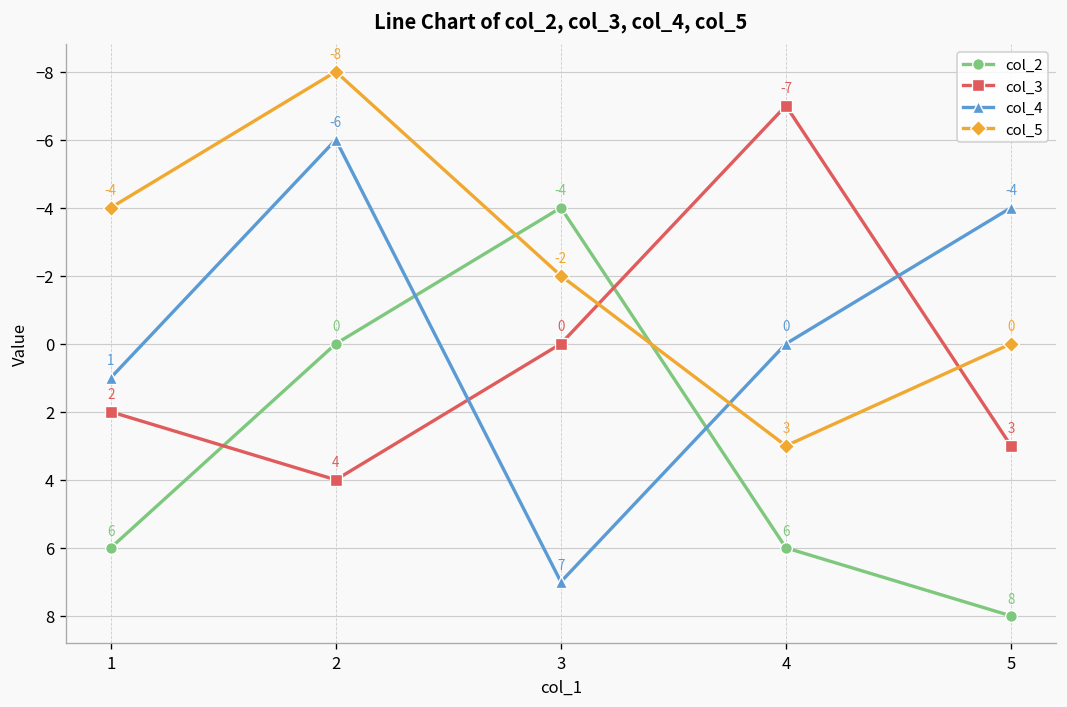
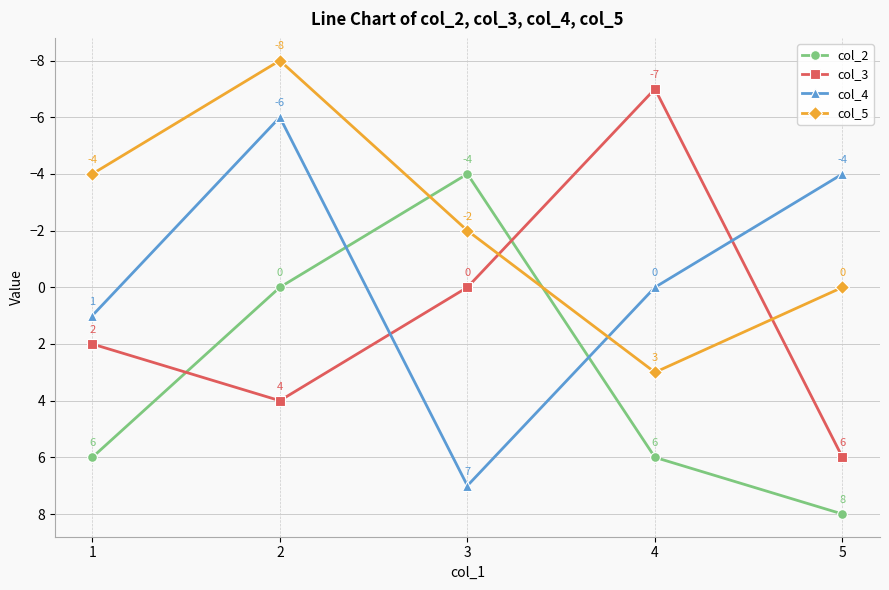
  {
    "col_2": {
      "1": 6,
      "2": 0,
      "3": -4,
      "4": 6,
      "5": 8
    },
    "col_3": {
      "1": 2,
      "2": 4,
      "3": 0,
      "4": -7,
-     "5": 3
+     "5": 6
    },
    "col_4": {
      "1": 1,
      "2": -6,
      "3": 7,
      "4": 0,
      "5": -4
    },
    "col_5": {
      "1": -4,
      "2": -8,
      "3": -2,
      "4": 3,
      "5": 0
    }
  }
